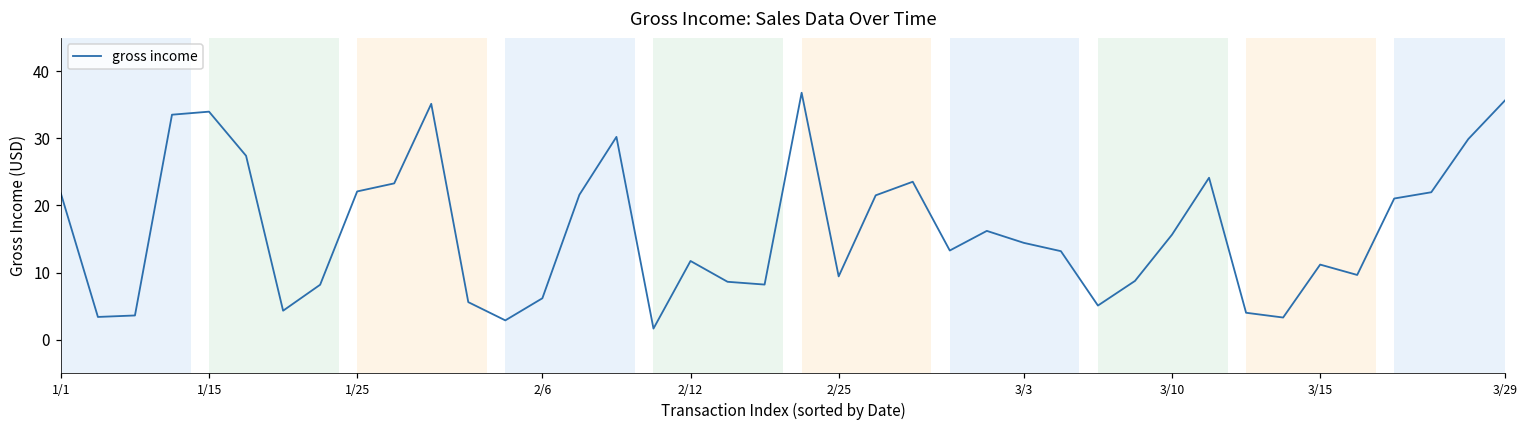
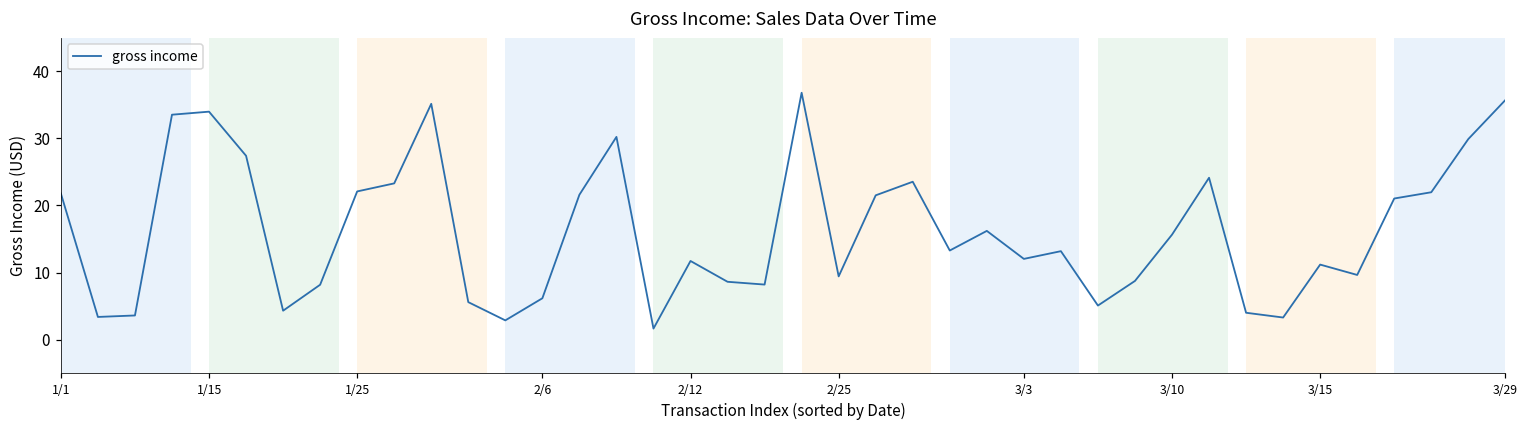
  {
    "1/1": 22,
    "1/15": 34,
    "1/25": 22,
    "2/6": 6,
    "2/12": 12,
    "2/25": 9,
-   "3/3": 14,
+   "3/3": 12,
    "3/10": 16,
    "3/15": 11,
    "3/29": 36
  }
